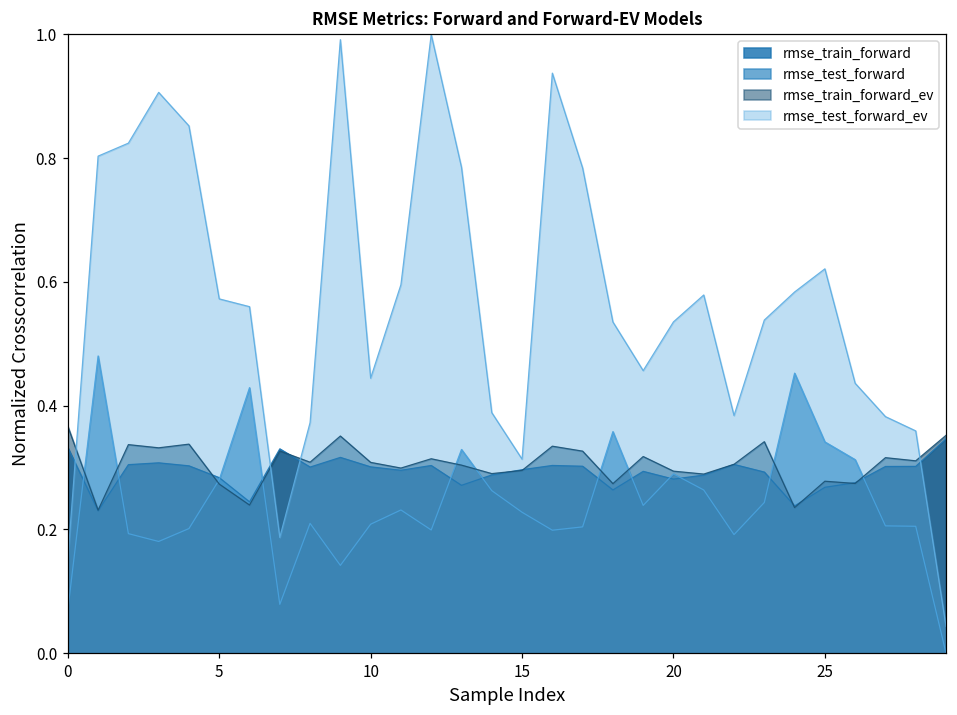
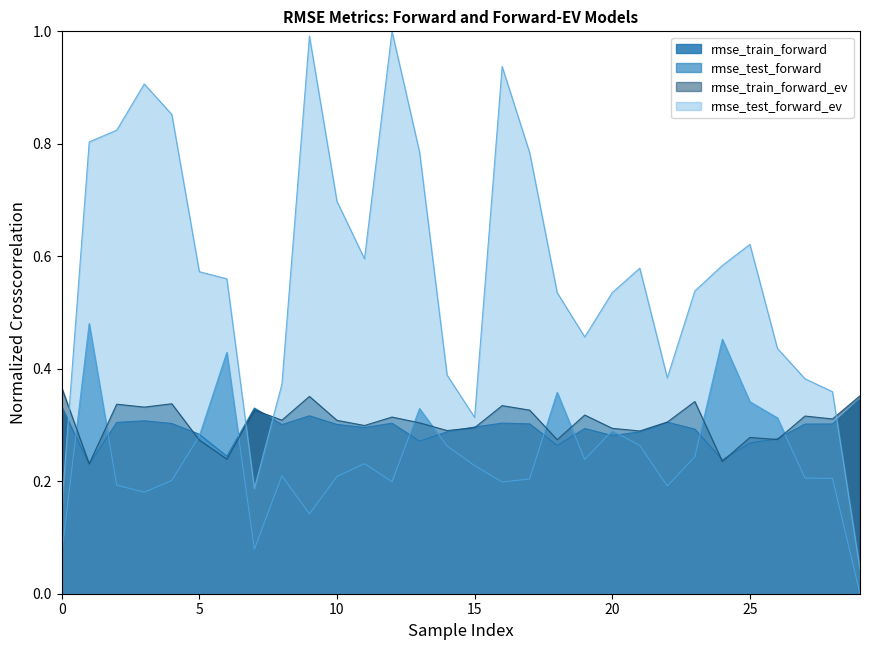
  {
    "rmse_test_forward_ev": {
      "0": 0.15,
      "5": 0.57,
-     "10": 0.44,
+     "10": 0.70,
      "15": 0.31,
      "20": 0.54,
      "25": 0.62
    }
  }
